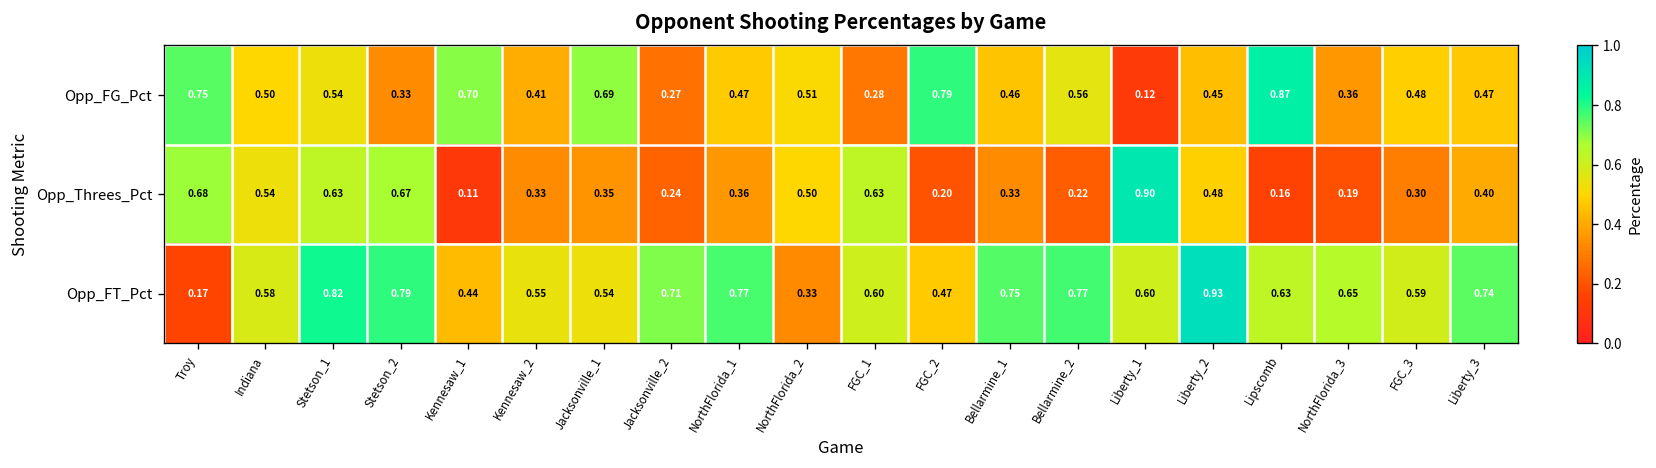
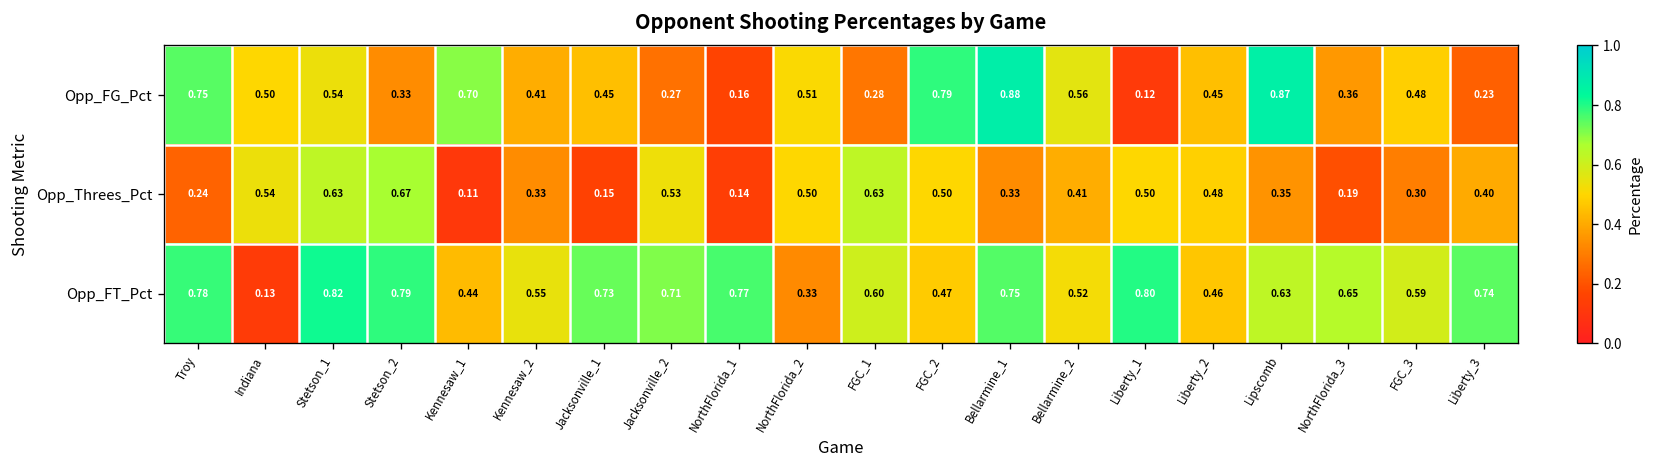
  {
    "Opp_FG_Pct": {
      "Troy": 0.75,
      "Indiana": 0.50,
      "Stetson_1": 0.54,
      "Stetson_2": 0.33,
      "Kennesaw_1": 0.70,
      "Kennesaw_2": 0.41,
-     "Jacksonville_1": 0.69,
+     "Jacksonville_1": 0.45,
      "Jacksonville_2": 0.27,
-     "NorthFlorida_1": 0.47,
+     "NorthFlorida_1": 0.16,
      "NorthFlorida_2": 0.51,
      "FGC_1": 0.28,
      "FGC_2": 0.79,
-     "Bellarmine_1": 0.46,
+     "Bellarmine_1": 0.88,
      "Bellarmine_2": 0.56,
      "Liberty_1": 0.12,
      "Liberty_2": 0.45,
      "Lipscomb": 0.87,
      "NorthFlorida_3": 0.36,
      "FGC_3": 0.48,
-     "Liberty_3": 0.47
+     "Liberty_3": 0.23
    },
    "Opp_Threes_Pct": {
-     "Troy": 0.68,
+     "Troy": 0.24,
      "Indiana": 0.54,
      "Stetson_1": 0.63,
      "Stetson_2": 0.67,
      "Kennesaw_1": 0.11,
      "Kennesaw_2": 0.33,
-     "Jacksonville_1": 0.35,
-     "Jacksonville_2": 0.24,
-     "NorthFlorida_1": 0.36,
+     "Jacksonville_1": 0.15,
+     "Jacksonville_2": 0.53,
+     "NorthFlorida_1": 0.14,
      "NorthFlorida_2": 0.50,
      "FGC_1": 0.63,
-     "FGC_2": 0.20,
+     "FGC_2": 0.50,
      "Bellarmine_1": 0.33,
-     "Bellarmine_2": 0.22,
-     "Liberty_1": 0.90,
+     "Bellarmine_2": 0.41,
+     "Liberty_1": 0.50,
      "Liberty_2": 0.48,
-     "Lipscomb": 0.16,
+     "Lipscomb": 0.35,
      "NorthFlorida_3": 0.19,
      "FGC_3": 0.30,
      "Liberty_3": 0.40
    },
    "Opp_FT_Pct": {
-     "Troy": 0.17,
-     "Indiana": 0.58,
+     "Troy": 0.78,
+     "Indiana": 0.13,
      "Stetson_1": 0.82,
      "Stetson_2": 0.79,
      "Kennesaw_1": 0.44,
      "Kennesaw_2": 0.55,
-     "Jacksonville_1": 0.54,
+     "Jacksonville_1": 0.73,
      "Jacksonville_2": 0.71,
      "NorthFlorida_1": 0.77,
      "NorthFlorida_2": 0.33,
      "FGC_1": 0.60,
      "FGC_2": 0.47,
      "Bellarmine_1": 0.75,
-     "Bellarmine_2": 0.77,
-     "Liberty_1": 0.60,
-     "Liberty_2": 0.93,
+     "Bellarmine_2": 0.52,
+     "Liberty_1": 0.80,
+     "Liberty_2": 0.46,
      "Lipscomb": 0.63,
      "NorthFlorida_3": 0.65,
      "FGC_3": 0.59,
      "Liberty_3": 0.74
    }
  }
